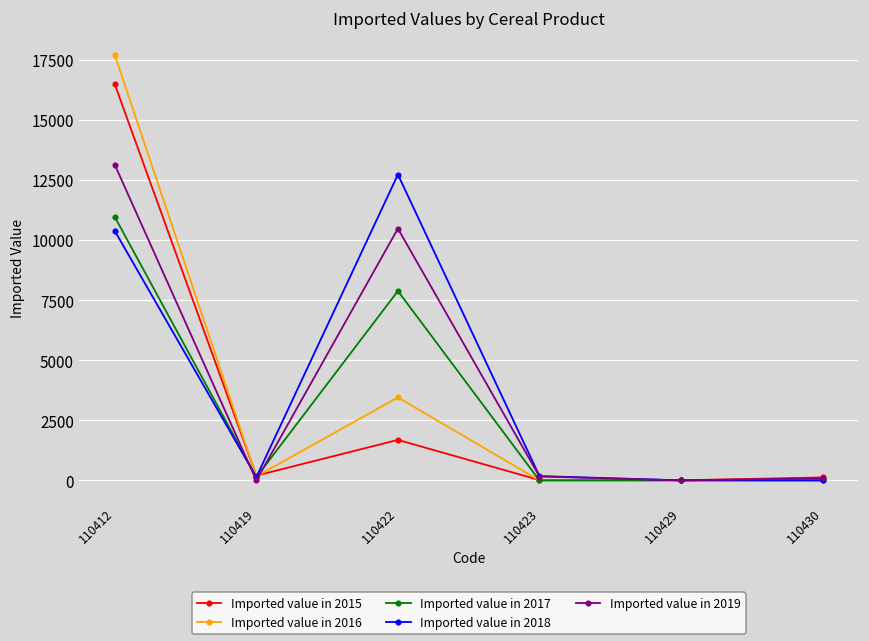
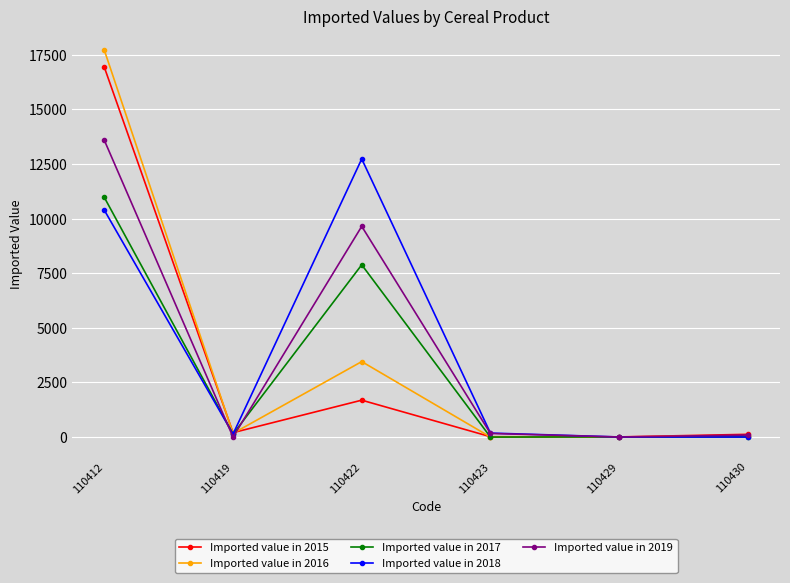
  {
    "Imported value in 2015": {
-     "110412": 16500,
+     "110412": 16900,
      "110422": 1700
    },
    "Imported value in 2016": {
      "110412": 17700,
      "110422": 3500
    },
    "Imported value in 2017": {
      "110412": 11000,
      "110422": 7900
    },
    "Imported value in 2018": {
      "110412": 10400,
      "110422": 12700
    },
    "Imported value in 2019": {
-     "110412": 13100,
+     "110412": 13600,
      "110419": 0,
-     "110422": 10500
+     "110422": 9600
    }
  }
